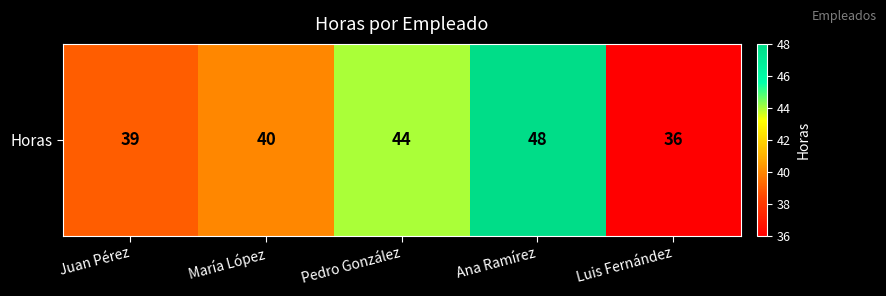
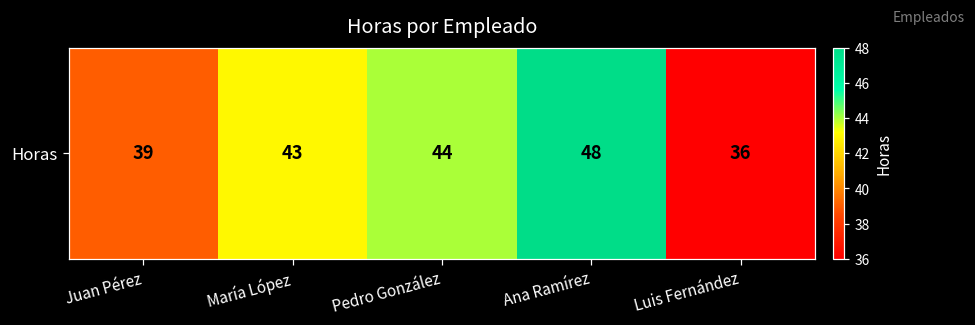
  {
    "Horas": {
      "Juan Pérez": 39,
-     "María López": 40,
+     "María López": 43,
      "Pedro González": 44,
      "Ana Ramírez": 48,
      "Luis Fernández": 36
    }
  }
